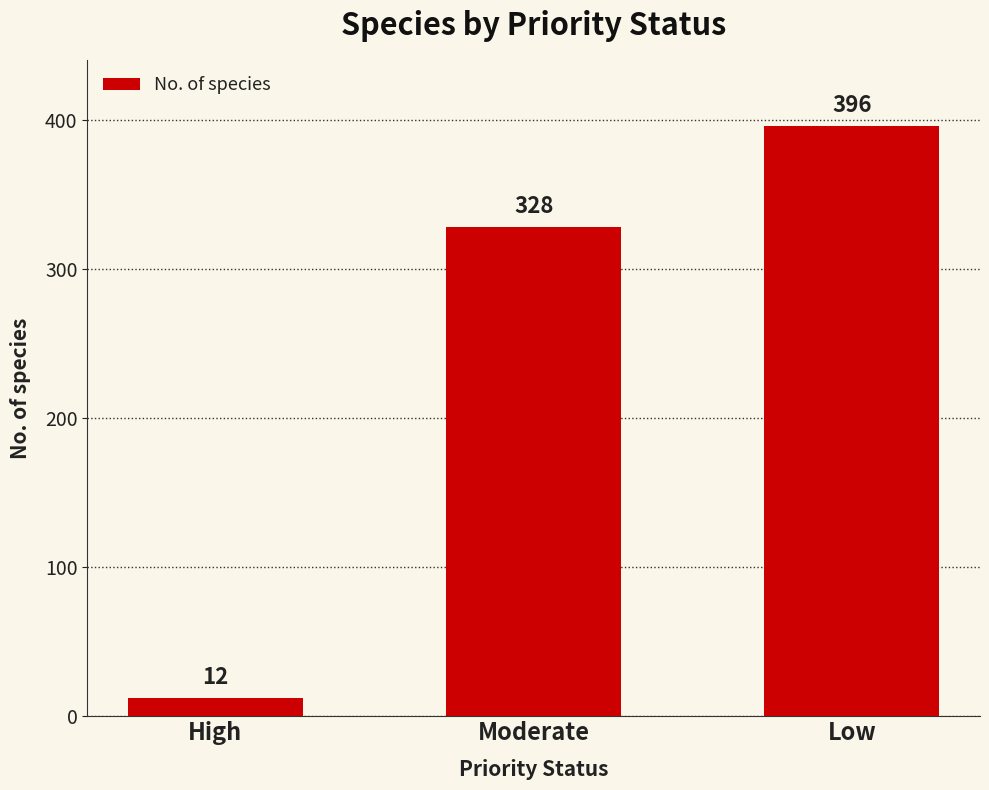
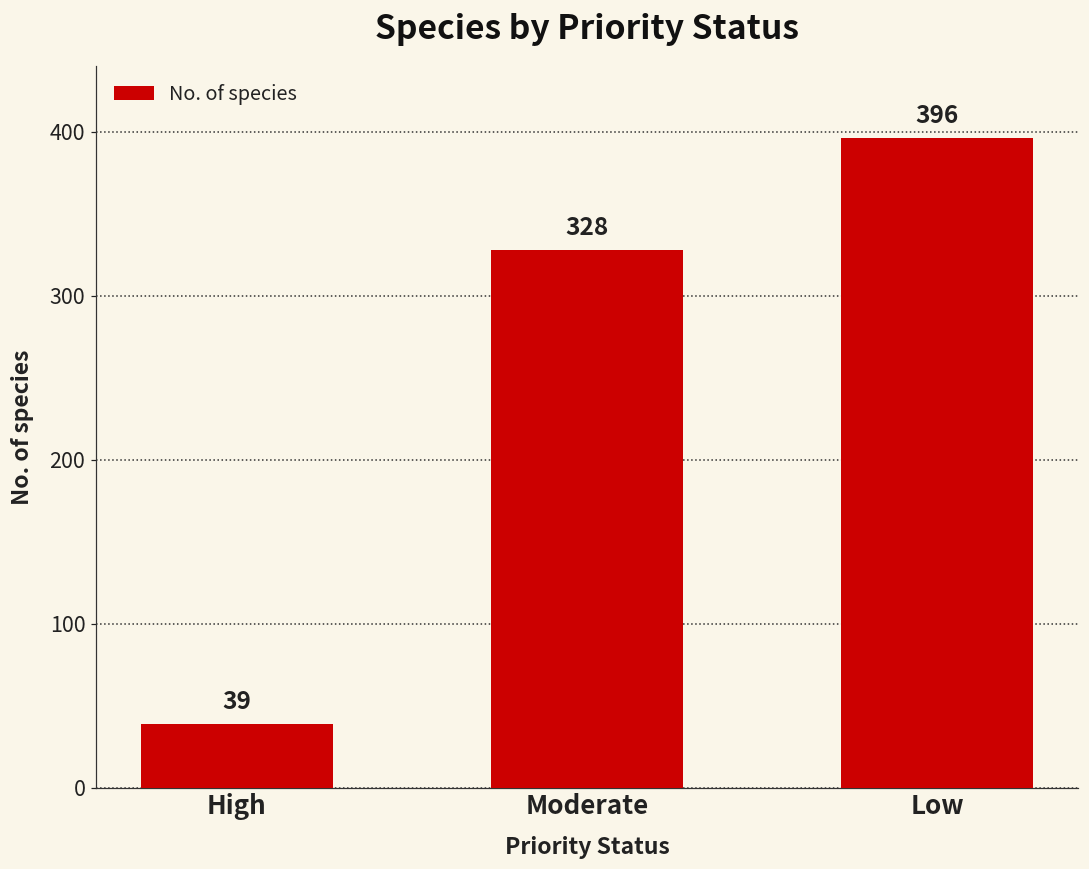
  {
-   "High": 12,
+   "High": 39,
    "Moderate": 328,
    "Low": 396
  }
